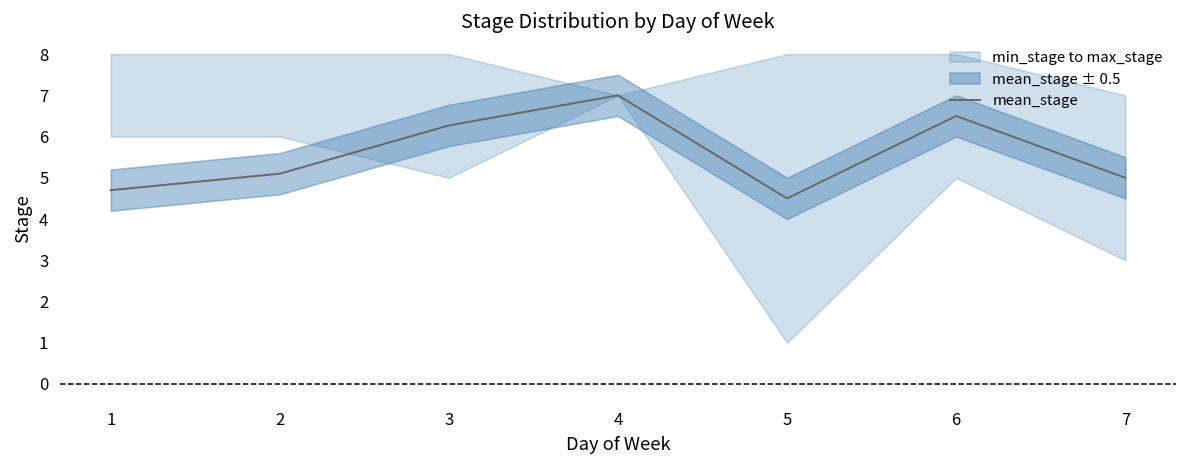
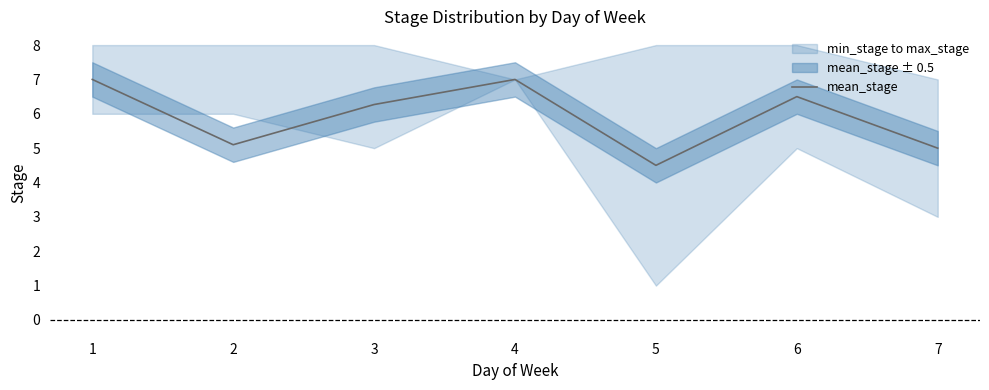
  {
    "mean_stage": {
-     "1": 4.7,
+     "1": 7.0,
      "2": 5.1,
      "3": 6.3,
      "5": 4.5,
      "6": 6.5,
      "7": 5.0
    }
  }
